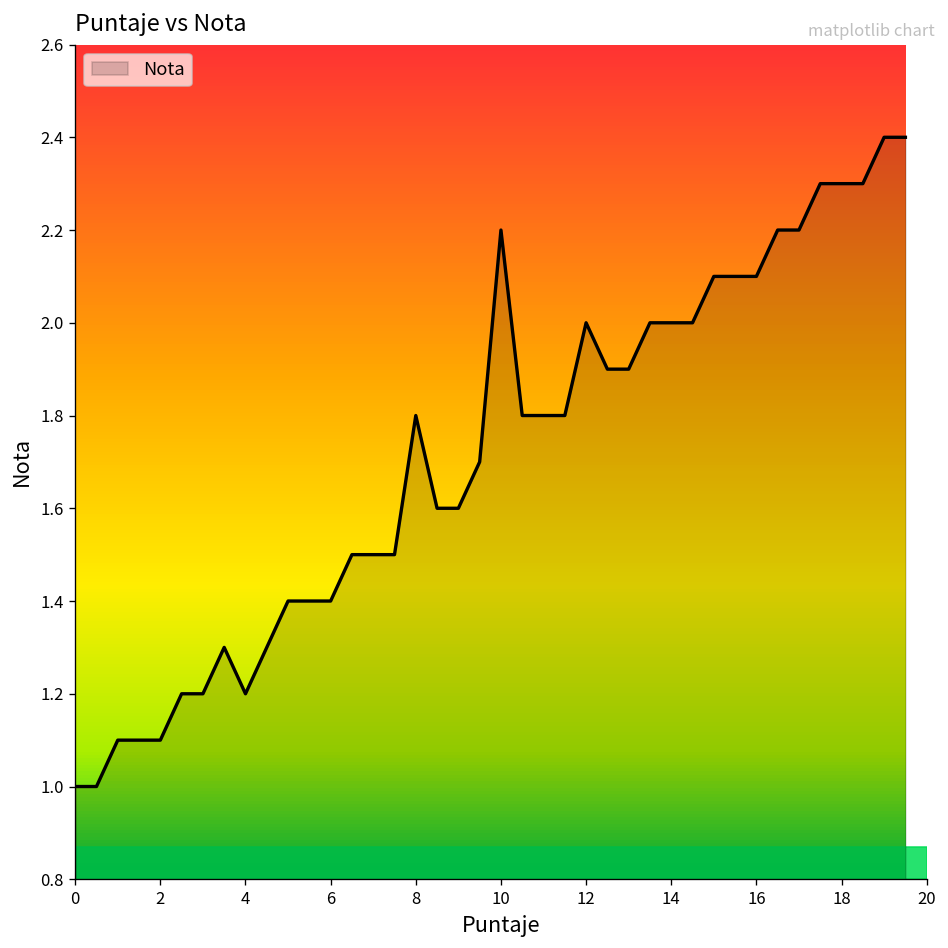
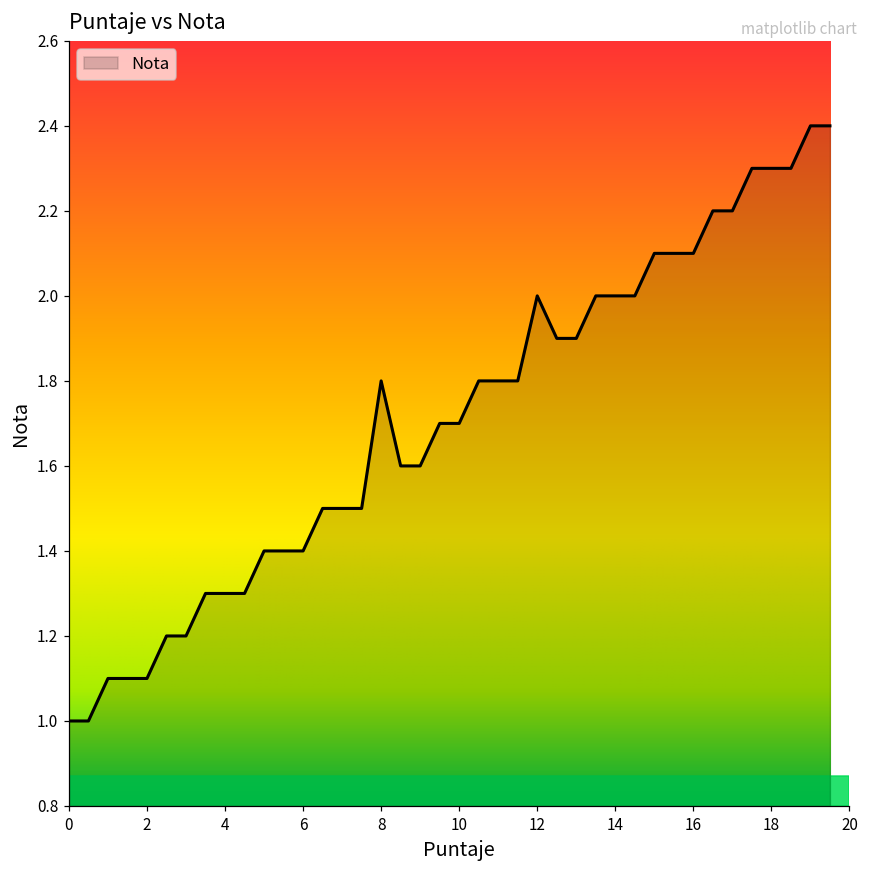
  {
    "0": 1.0,
    "2": 1.1,
-   "4": 1.2,
+   "4": 1.3,
    "6": 1.4,
    "8": 1.8,
-   "10": 2.2,
+   "10": 1.7,
    "12": 2.0,
    "14": 2.0,
    "16": 2.1,
    "18": 2.3
  }
